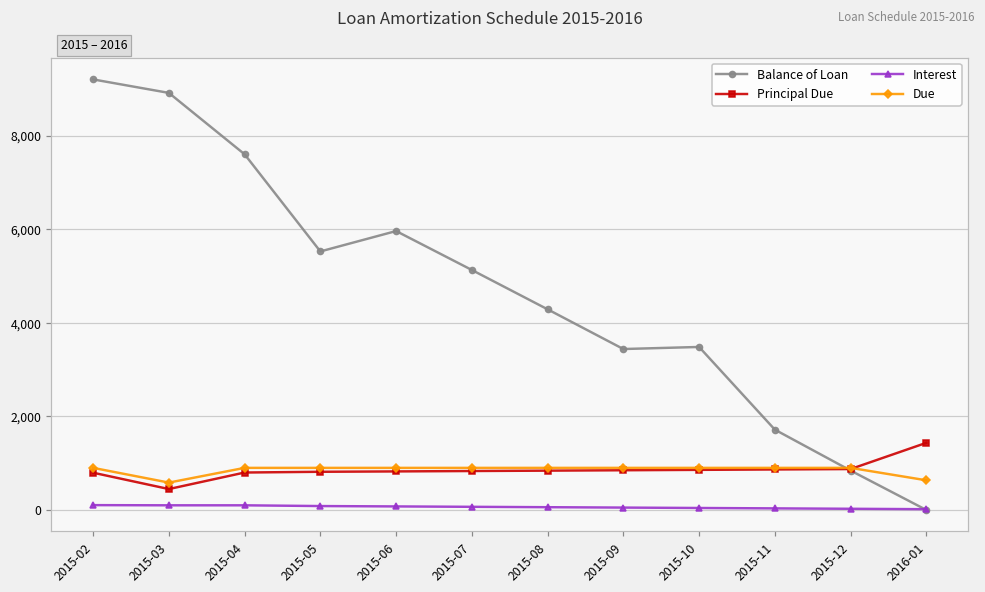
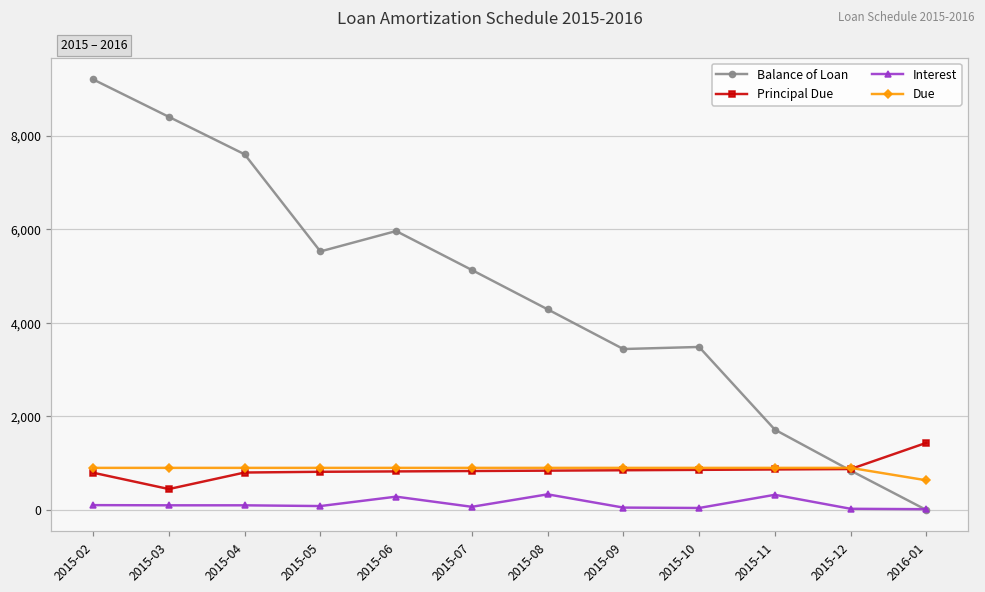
  {
    "Balance of Loan": {
      "2015-02": "9,200",
-     "2015-03": "8,900",
+     "2015-03": "8,400",
      "2015-04": "7,600",
      "2015-05": "5,500",
      "2015-06": "6,000",
      "2015-07": "5,100",
      "2015-08": "4,300",
      "2015-09": "3,400",
      "2015-10": "3,500",
      "2015-11": "1,700"
    },
    "Principal Due": {
      "2015-02": "800",
      "2015-03": "400",
      "2015-04": "800",
      "2015-05": "800",
      "2015-06": "800",
      "2015-07": "800",
      "2016-01": "1,400"
    },
    "Interest": {
      "2015-02": "100",
      "2015-03": "100",
      "2015-04": "100",
      "2015-05": "100",
-     "2015-06": "100",
+     "2015-06": "300",
      "2015-07": "100",
-     "2015-08": "100",
+     "2015-08": "300",
      "2015-09": "100",
      "2015-10": "0",
-     "2015-11": "0",
+     "2015-11": "300",
      "2015-12": "0"
    },
    "Due": {
      "2015-02": "900",
-     "2015-03": "600",
+     "2015-03": "900",
      "2015-04": "900",
      "2015-05": "900",
      "2015-06": "900",
      "2015-07": "900",
      "2016-01": "600"
    }
  }
